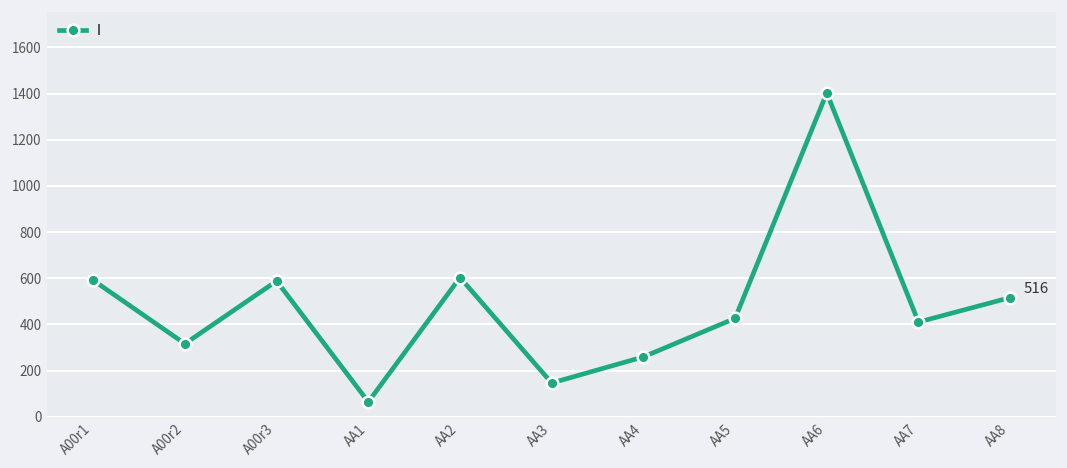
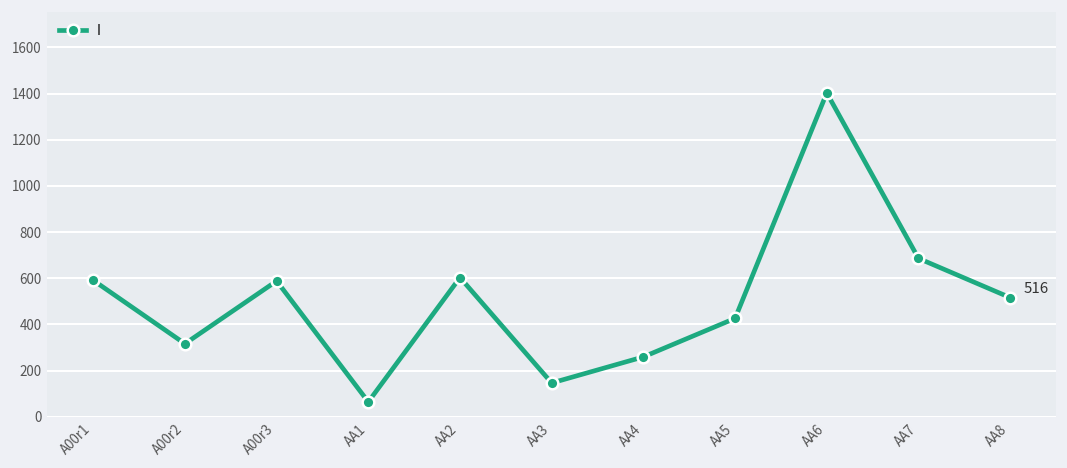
  {
    "A00r1": 590,
    "A00r2": 320,
    "A00r3": 590,
    "AA1": 60,
    "AA2": 600,
    "AA3": 150,
    "AA4": 260,
    "AA5": 430,
    "AA6": 1400,
-   "AA7": 410
+   "AA7": 690
  }
